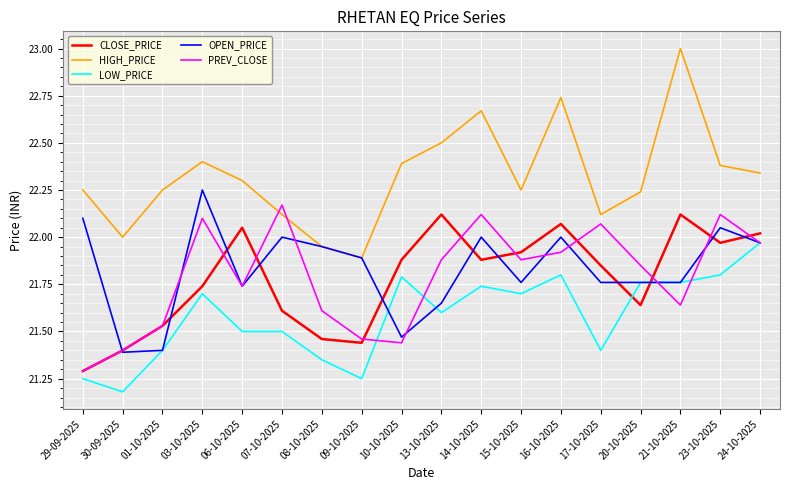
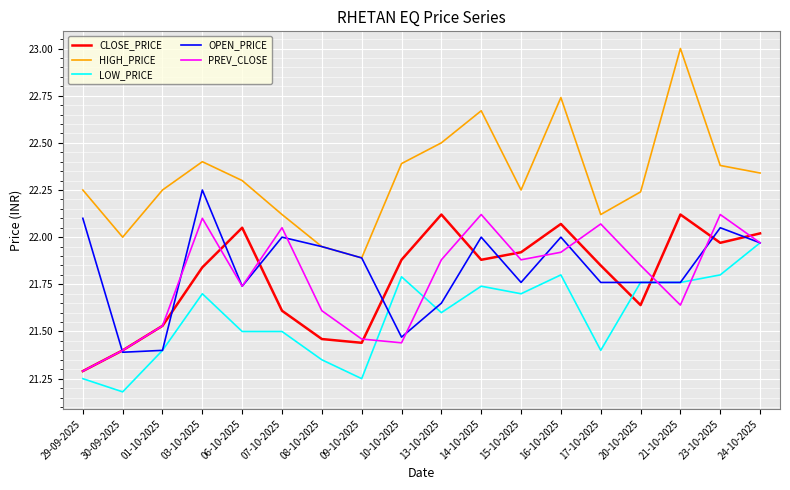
  {
    "CLOSE_PRICE": {
-     "03-10-2025": 21.74,
+     "03-10-2025": 21.84,
      "06-10-2025": 22.05,
      "07-10-2025": 21.61,
      "08-10-2025": 21.46,
      "09-10-2025": 21.44,
      "10-10-2025": 21.88,
      "13-10-2025": 22.12,
      "14-10-2025": 21.88,
      "15-10-2025": 21.92,
      "16-10-2025": 22.07,
      "17-10-2025": 21.85,
      "20-10-2025": 21.64,
      "21-10-2025": 22.12,
      "23-10-2025": 21.97,
      "24-10-2025": 22.02
    },
    "HIGH_PRICE": {
      "29-09-2025": 22.25,
      "30-09-2025": 22.00,
      "01-10-2025": 22.25,
      "03-10-2025": 22.40,
      "06-10-2025": 22.30,
      "07-10-2025": 22.12,
      "10-10-2025": 22.39,
      "13-10-2025": 22.50,
      "14-10-2025": 22.67,
      "15-10-2025": 22.25,
      "16-10-2025": 22.74,
      "17-10-2025": 22.12,
      "20-10-2025": 22.24,
      "21-10-2025": 23.00,
      "23-10-2025": 22.38,
      "24-10-2025": 22.34
    },
    "LOW_PRICE": {
      "29-09-2025": 21.25,
      "30-09-2025": 21.18,
      "03-10-2025": 21.70,
      "06-10-2025": 21.50,
      "07-10-2025": 21.50,
      "08-10-2025": 21.35,
      "09-10-2025": 21.25,
      "10-10-2025": 21.79,
      "13-10-2025": 21.60,
      "14-10-2025": 21.74,
      "15-10-2025": 21.70,
      "16-10-2025": 21.80,
      "17-10-2025": 21.40,
      "23-10-2025": 21.80
    },
    "OPEN_PRICE": {
      "29-09-2025": 22.10,
      "03-10-2025": 22.25,
      "07-10-2025": 22.00,
      "10-10-2025": 21.47,
      "13-10-2025": 21.65,
      "14-10-2025": 22.00,
      "15-10-2025": 21.76,
      "16-10-2025": 22.00,
      "17-10-2025": 21.76,
      "23-10-2025": 22.05
    },
    "PREV_CLOSE": {
      "03-10-2025": 22.10,
-     "07-10-2025": 22.17,
+     "07-10-2025": 22.05,
      "08-10-2025": 21.61,
      "09-10-2025": 21.46,
      "10-10-2025": 21.44,
      "13-10-2025": 21.88,
      "14-10-2025": 22.12,
      "15-10-2025": 21.88,
      "16-10-2025": 21.92,
      "17-10-2025": 22.07,
      "20-10-2025": 21.85,
      "21-10-2025": 21.64,
      "23-10-2025": 22.12
    }
  }
